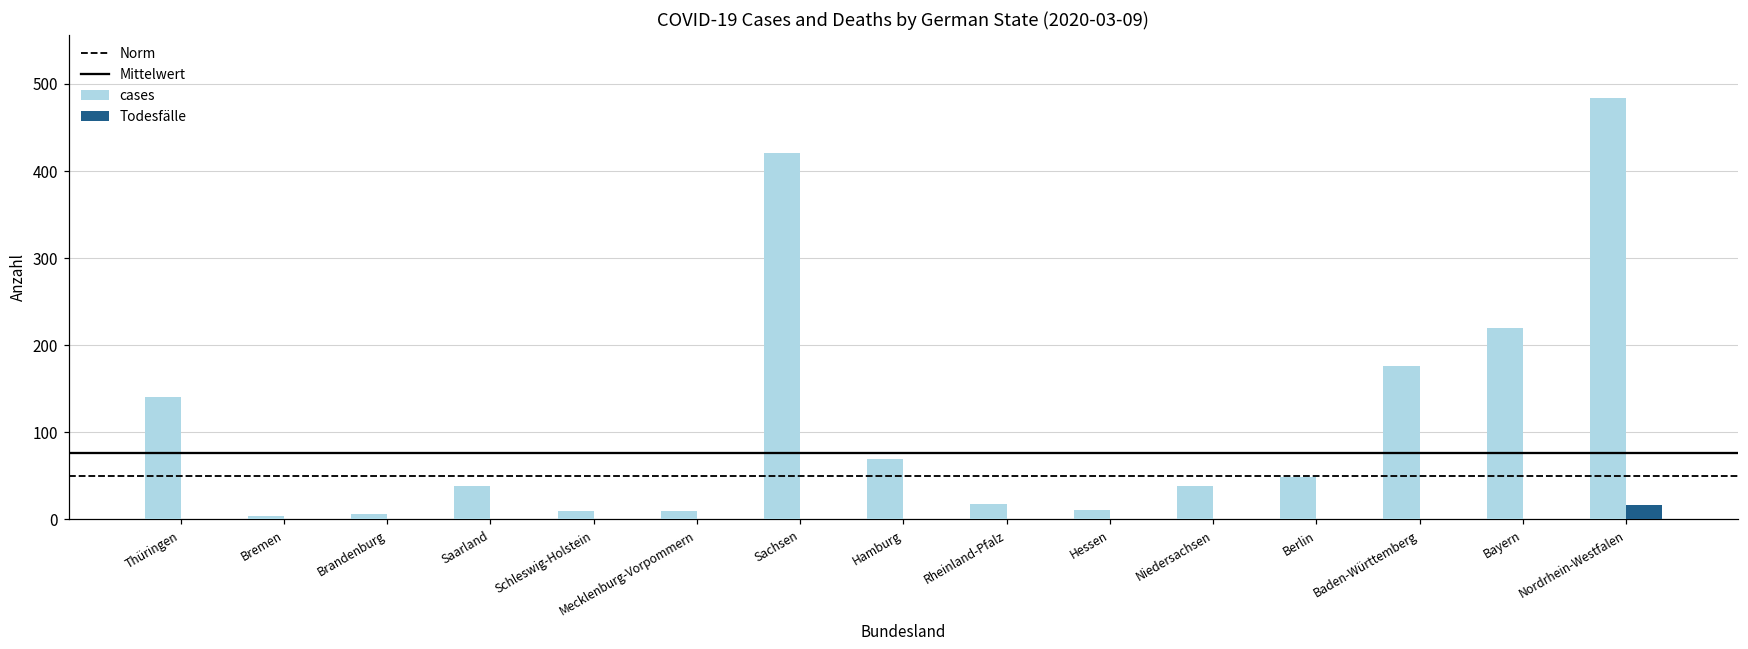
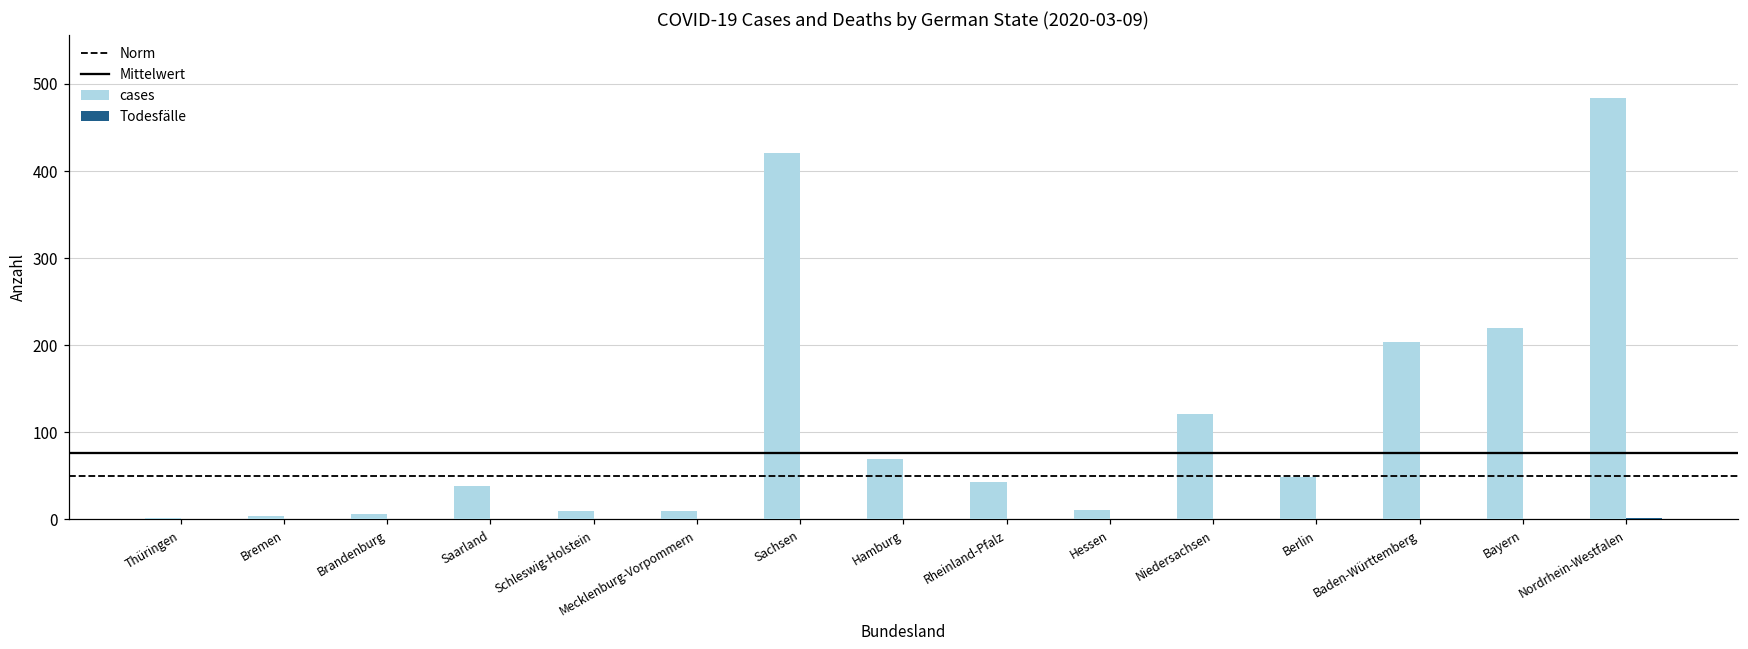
  {
    "cases": {
-     "Thüringen": 140,
+     "Thüringen": 0,
      "Bremen": 0,
      "Brandenburg": 10,
      "Saarland": 40,
      "Schleswig-Holstein": 10,
      "Mecklenburg-Vorpommern": 10,
      "Sachsen": 420,
      "Hamburg": 70,
-     "Rheinland-Pfalz": 20,
+     "Rheinland-Pfalz": 40,
      "Hessen": 10,
-     "Niedersachsen": 40,
+     "Niedersachsen": 120,
      "Berlin": 50,
-     "Baden-Württemberg": 180,
+     "Baden-Württemberg": 200,
      "Bayern": 220,
      "Nordrhein-Westfalen": 480
    },
    "Todesfälle": {
      "Thüringen": 0,
      "Bremen": 0,
      "Brandenburg": 0,
      "Saarland": 0,
      "Schleswig-Holstein": 0,
      "Mecklenburg-Vorpommern": 0,
      "Sachsen": 0,
      "Hamburg": 0,
      "Rheinland-Pfalz": 0,
      "Hessen": 0,
      "Niedersachsen": 0,
      "Berlin": 0,
      "Baden-Württemberg": 0,
      "Bayern": 0,
-     "Nordrhein-Westfalen": 20
+     "Nordrhein-Westfalen": 0
    }
  }
